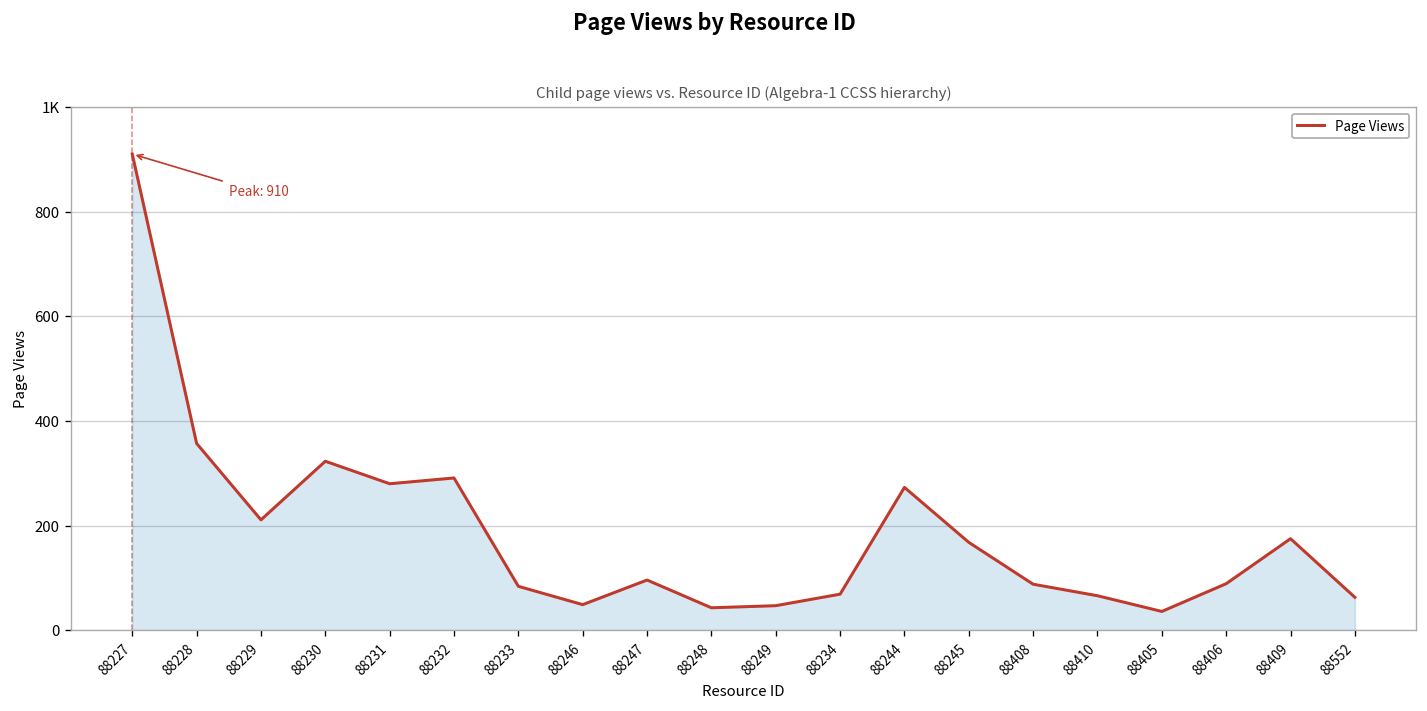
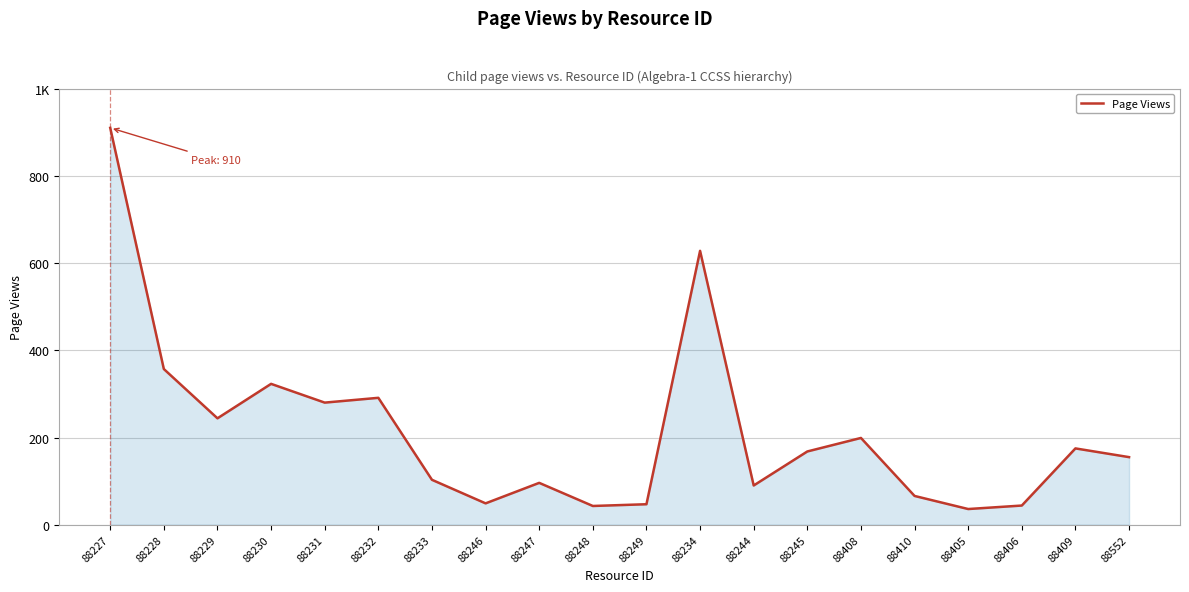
  {
    "88228": 360,
-   "88229": 210,
+   "88229": 240,
    "88230": 320,
    "88231": 280,
    "88232": 290,
-   "88233": 80,
+   "88233": 100,
    "88246": 50,
    "88247": 100,
    "88248": 40,
    "88249": 50,
-   "88234": 70,
-   "88244": 270,
+   "88234": 630,
+   "88244": 90,
    "88245": 170,
-   "88408": 90,
+   "88408": 200,
    "88410": 70,
    "88405": 40,
-   "88406": 90,
+   "88406": 40,
    "88409": 180,
-   "88552": 60
+   "88552": 160
  }
